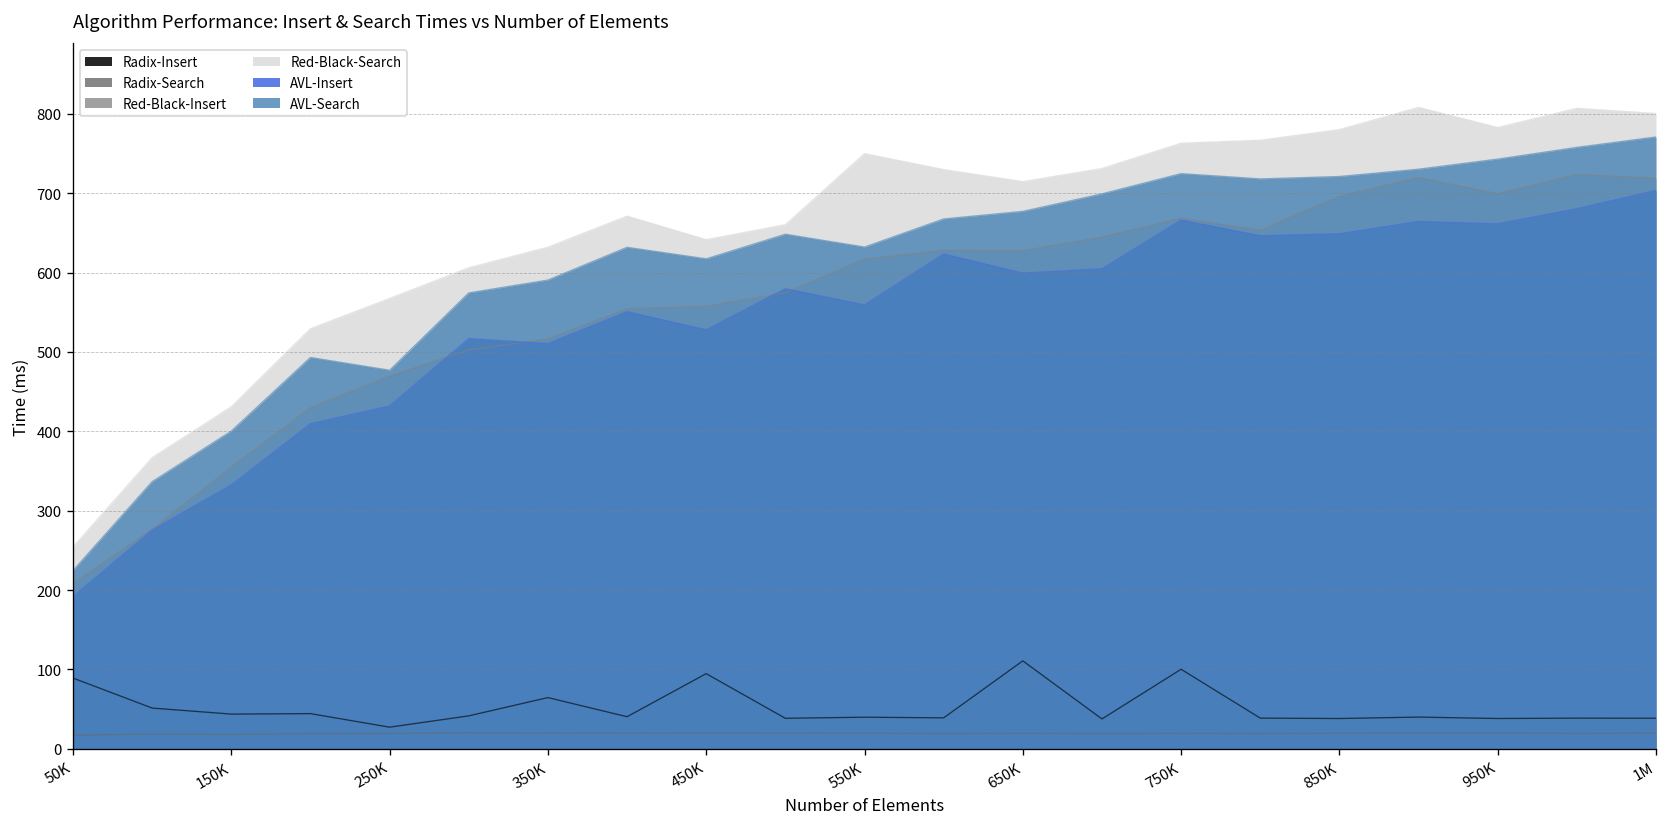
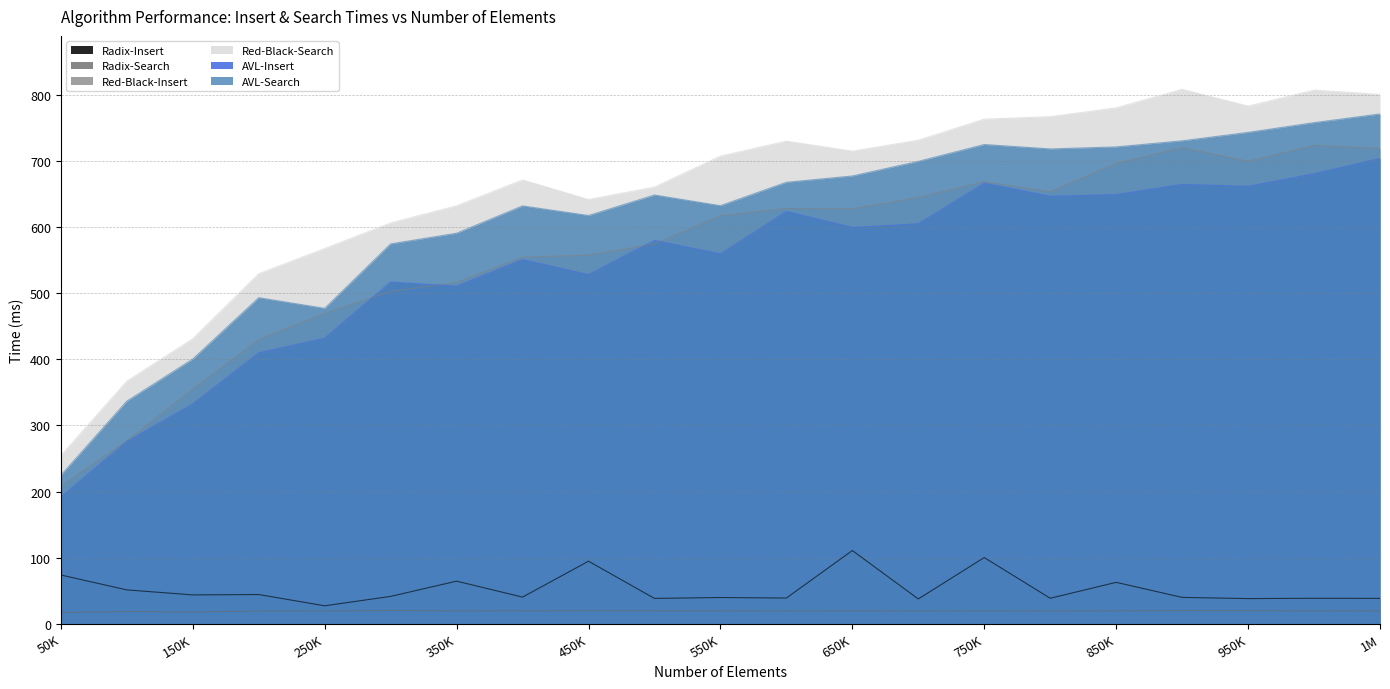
  {
    "Radix-Insert": {
-     "50K": 90,
+     "50K": 70,
      "150K": 40,
      "250K": 30,
      "350K": 60,
      "450K": 90,
      "550K": 40,
      "650K": 110,
      "750K": 100,
-     "850K": 40,
+     "850K": 60,
      "950K": 40,
      "1M": 40
    },
    "Red-Black-Search": {
      "50K": 250,
      "150K": 430,
      "250K": 570,
      "350K": 630,
      "450K": 640,
-     "550K": 750,
+     "550K": 710,
      "650K": 710,
      "750K": 760,
      "850K": 780,
      "950K": 780,
      "1M": 800
    }
  }
